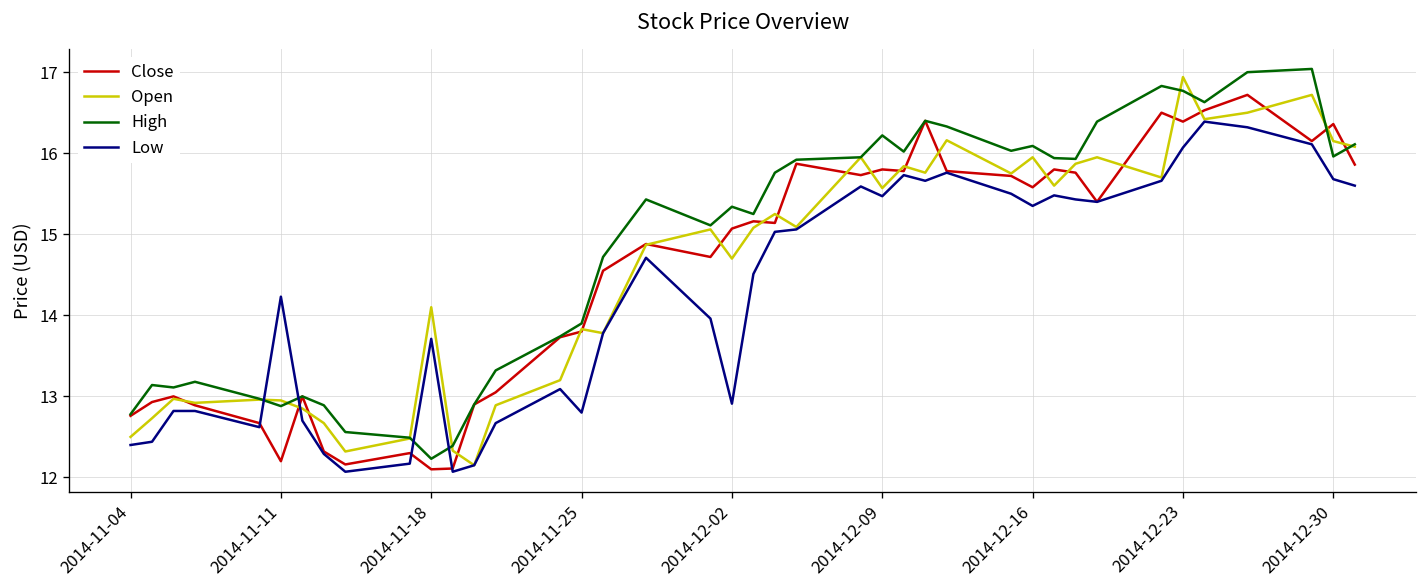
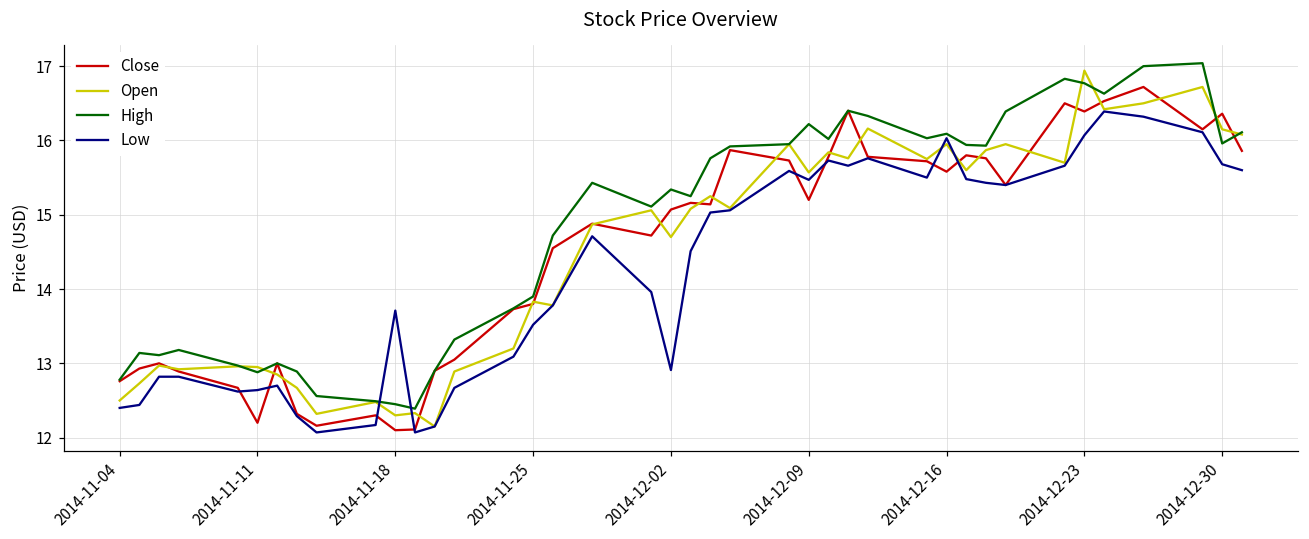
  {
    "Close": {
      "2014-11-11": 12.2,
      "2014-11-18": 12.1,
      "2014-12-02": 15.1,
-     "2014-12-09": 15.8,
+     "2014-12-09": 15.2,
      "2014-12-16": 15.6,
      "2014-12-23": 16.4,
      "2014-12-30": 16.4
    },
    "Open": {
      "2014-11-04": 12.5,
      "2014-11-11": 13.0,
-     "2014-11-18": 14.1,
+     "2014-11-18": 12.3,
      "2014-12-02": 14.7,
      "2014-12-09": 15.6,
      "2014-12-16": 16.0,
      "2014-12-23": 16.9,
      "2014-12-30": 16.2
    },
    "High": {
      "2014-11-11": 12.9,
-     "2014-11-18": 12.2,
+     "2014-11-18": 12.5,
      "2014-11-25": 13.9,
      "2014-12-02": 15.3,
      "2014-12-09": 16.2,
      "2014-12-16": 16.1,
      "2014-12-23": 16.8,
      "2014-12-30": 16.0
    },
    "Low": {
      "2014-11-04": 12.4,
-     "2014-11-11": 14.2,
+     "2014-11-11": 12.6,
      "2014-11-18": 13.7,
-     "2014-11-25": 12.8,
+     "2014-11-25": 13.5,
      "2014-12-02": 12.9,
      "2014-12-09": 15.5,
-     "2014-12-16": 15.4,
+     "2014-12-16": 16.0,
      "2014-12-23": 16.1,
      "2014-12-30": 15.7
    }
  }
